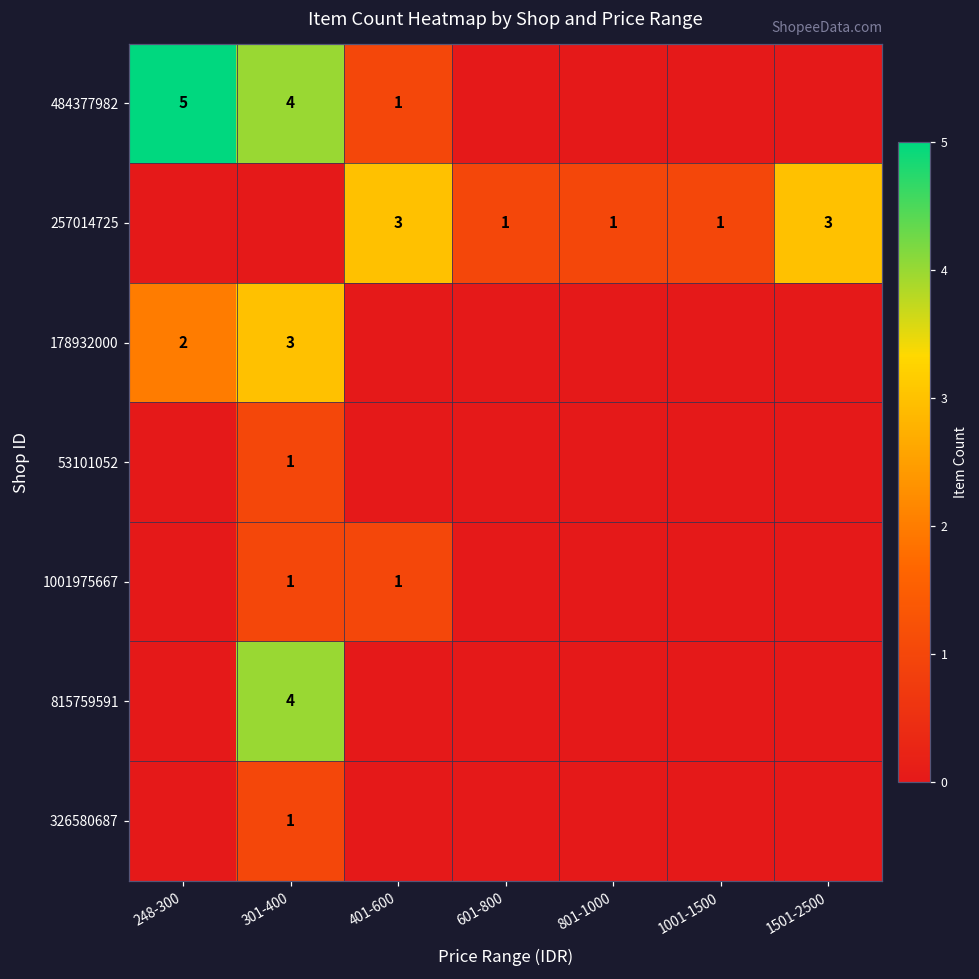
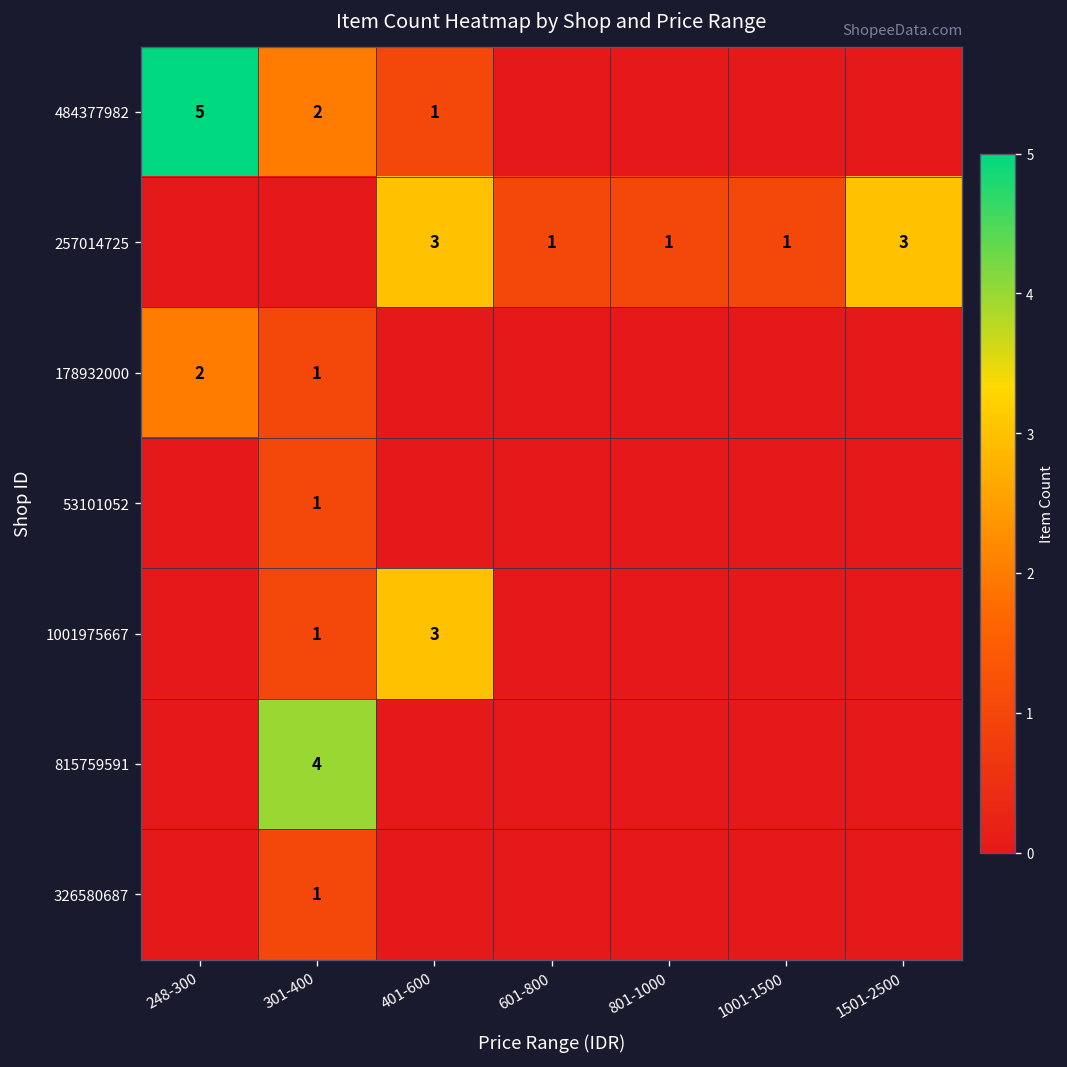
  {
    "484377982": {
      "248-300": 5,
-     "301-400": 4,
+     "301-400": 2,
      "401-600": 1
    },
    "257014725": {
      "401-600": 3,
      "601-800": 1,
      "801-1000": 1,
      "1001-1500": 1,
      "1501-2500": 3
    },
    "178932000": {
      "248-300": 2,
-     "301-400": 3
+     "301-400": 1
    },
    "53101052": {
      "301-400": 1
    },
    "1001975667": {
      "301-400": 1,
-     "401-600": 1
+     "401-600": 3
    },
    "815759591": {
      "301-400": 4
    },
    "326580687": {
      "301-400": 1
    }
  }
